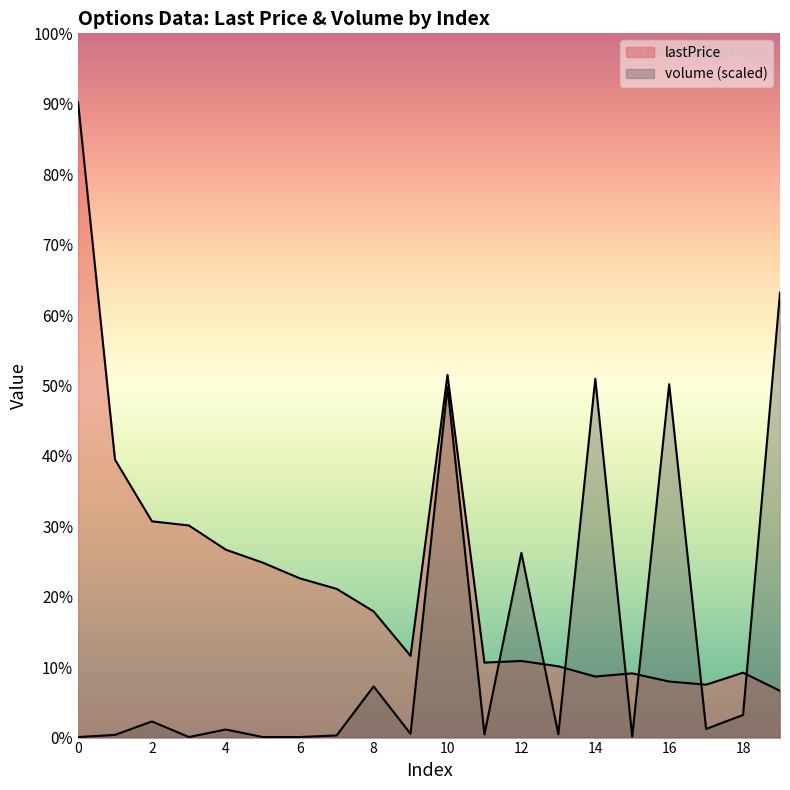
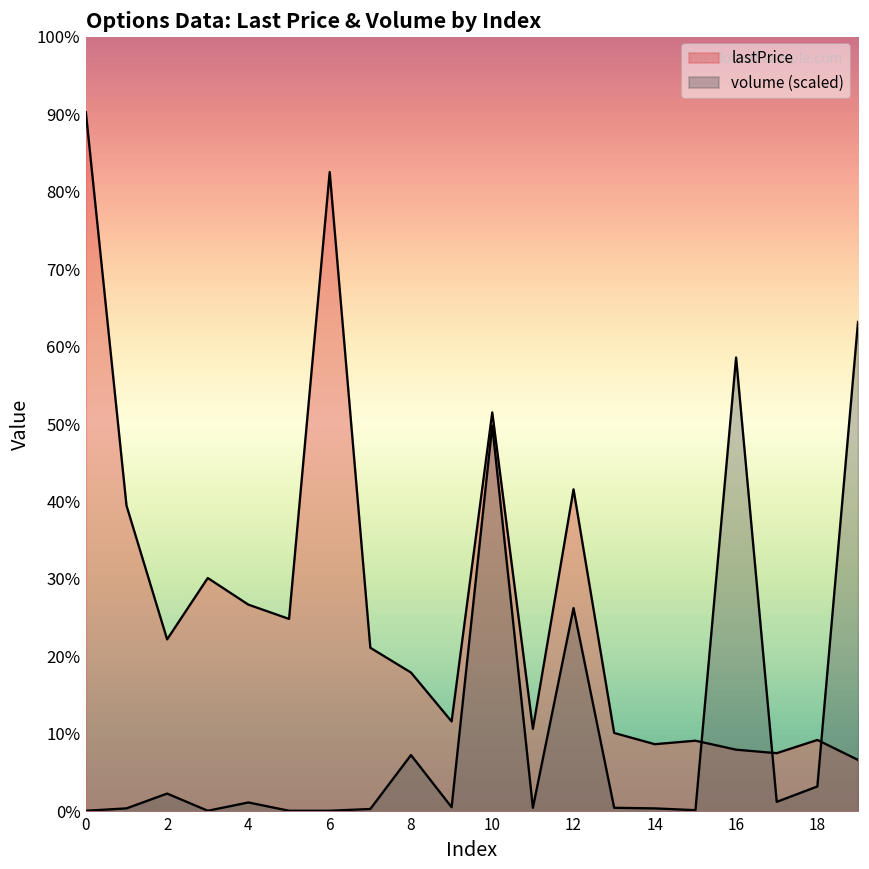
  {
    "lastPrice": {
      "0": "90%",
-     "2": "31%",
+     "2": "22%",
      "4": "27%",
-     "6": "23%",
+     "6": "83%",
      "8": "18%",
      "10": "51%",
-     "12": "11%",
+     "12": "42%",
      "14": "9%",
      "16": "8%",
      "18": "9%"
    },
    "volume (scaled)": {
      "0": "0%",
      "2": "2%",
      "4": "1%",
      "6": "0%",
      "8": "7%",
      "10": "50%",
      "12": "26%",
-     "14": "51%",
-     "16": "50%",
+     "14": "0%",
+     "16": "59%",
      "18": "3%"
    }
  }
